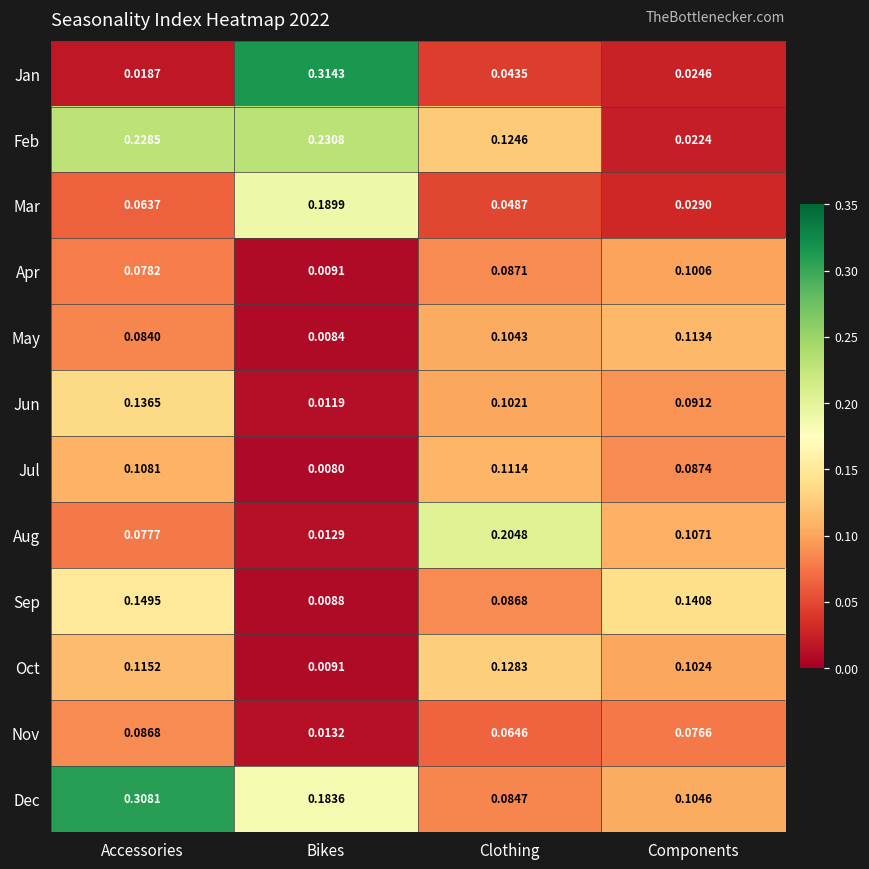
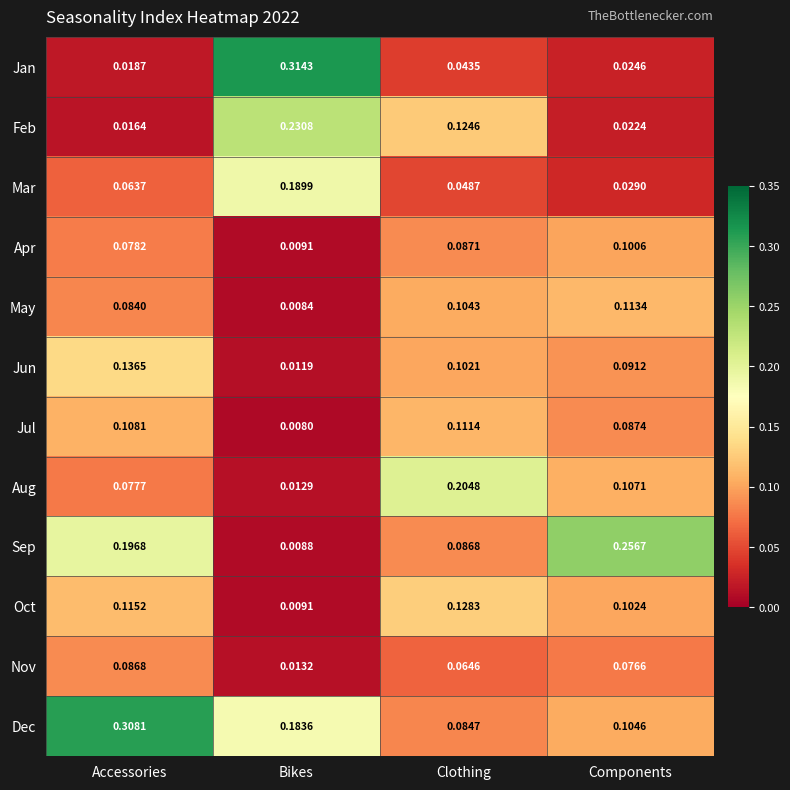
  {
    "Jan": {
      "Accessories": 0.0187,
      "Bikes": 0.3143,
      "Clothing": 0.0435,
      "Components": 0.0246
    },
    "Feb": {
-     "Accessories": 0.2285,
+     "Accessories": 0.0164,
      "Bikes": 0.2308,
      "Clothing": 0.1246,
      "Components": 0.0224
    },
    "Mar": {
      "Accessories": 0.0637,
      "Bikes": 0.1899,
      "Clothing": 0.0487,
      "Components": 0.0290
    },
    "Apr": {
      "Accessories": 0.0782,
      "Bikes": 0.0091,
      "Clothing": 0.0871,
      "Components": 0.1006
    },
    "May": {
      "Accessories": 0.0840,
      "Bikes": 0.0084,
      "Clothing": 0.1043,
      "Components": 0.1134
    },
    "Jun": {
      "Accessories": 0.1365,
      "Bikes": 0.0119,
      "Clothing": 0.1021,
      "Components": 0.0912
    },
    "Jul": {
      "Accessories": 0.1081,
      "Bikes": 0.0080,
      "Clothing": 0.1114,
      "Components": 0.0874
    },
    "Aug": {
      "Accessories": 0.0777,
      "Bikes": 0.0129,
      "Clothing": 0.2048,
      "Components": 0.1071
    },
    "Sep": {
-     "Accessories": 0.1495,
+     "Accessories": 0.1968,
      "Bikes": 0.0088,
      "Clothing": 0.0868,
-     "Components": 0.1408
+     "Components": 0.2567
    },
    "Oct": {
      "Accessories": 0.1152,
      "Bikes": 0.0091,
      "Clothing": 0.1283,
      "Components": 0.1024
    },
    "Nov": {
      "Accessories": 0.0868,
      "Bikes": 0.0132,
      "Clothing": 0.0646,
      "Components": 0.0766
    },
    "Dec": {
      "Accessories": 0.3081,
      "Bikes": 0.1836,
      "Clothing": 0.0847,
      "Components": 0.1046
    }
  }
